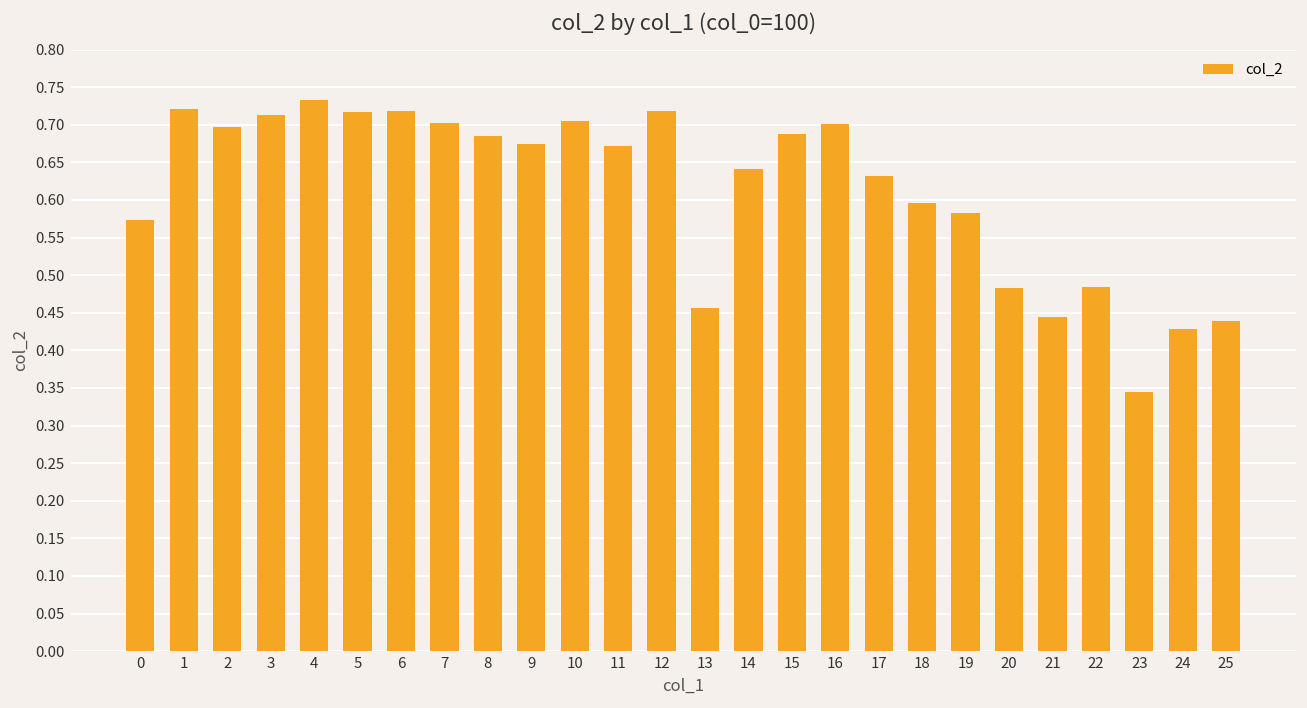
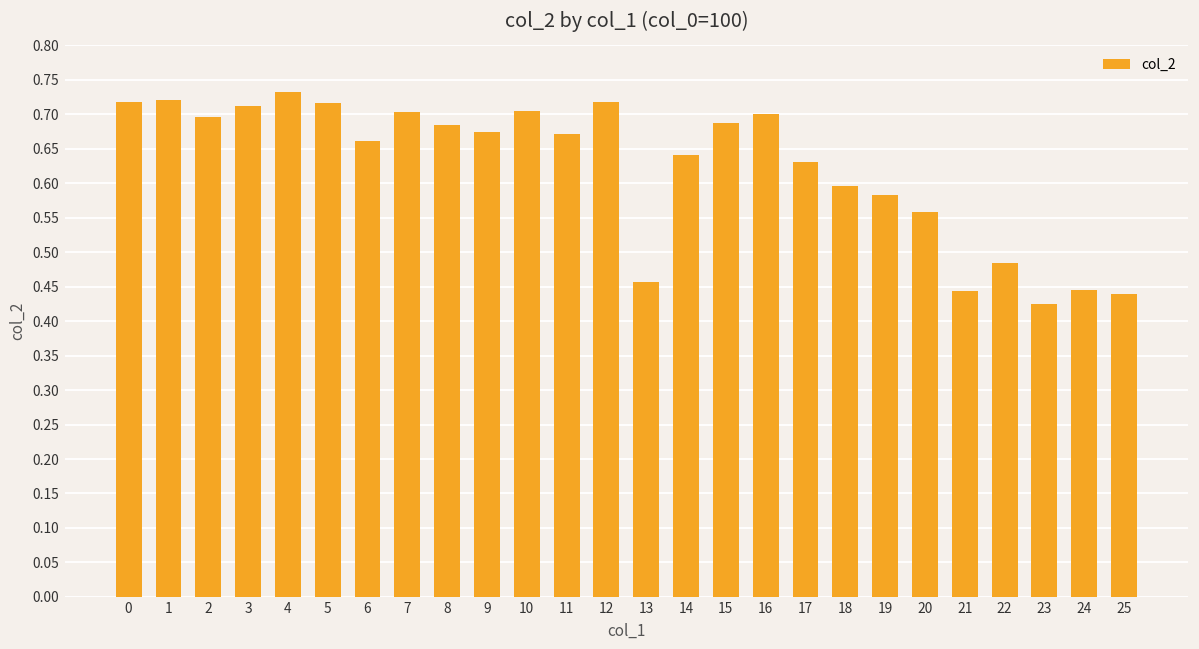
  {
-   "0": 0.57,
+   "0": 0.72,
    "1": 0.72,
    "2": 0.70,
    "3": 0.71,
    "4": 0.73,
    "5": 0.72,
-   "6": 0.72,
+   "6": 0.66,
    "7": 0.70,
    "8": 0.68,
    "9": 0.67,
    "10": 0.71,
    "11": 0.67,
    "12": 0.72,
    "13": 0.46,
    "14": 0.64,
    "15": 0.69,
    "16": 0.70,
    "17": 0.63,
    "18": 0.60,
    "19": 0.58,
-   "20": 0.48,
+   "20": 0.56,
    "21": 0.44,
    "22": 0.48,
-   "23": 0.35,
-   "24": 0.43,
+   "23": 0.42,
+   "24": 0.45,
    "25": 0.44
  }
